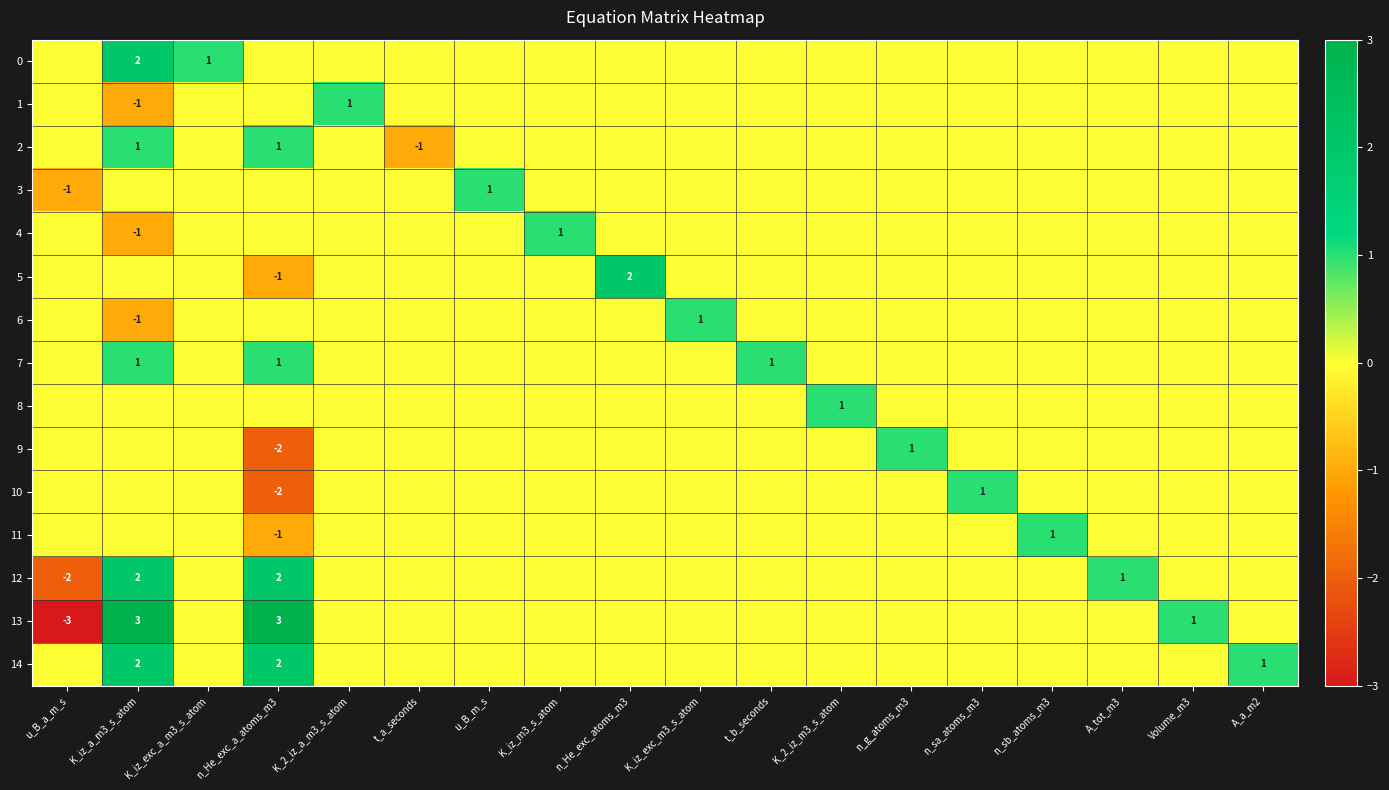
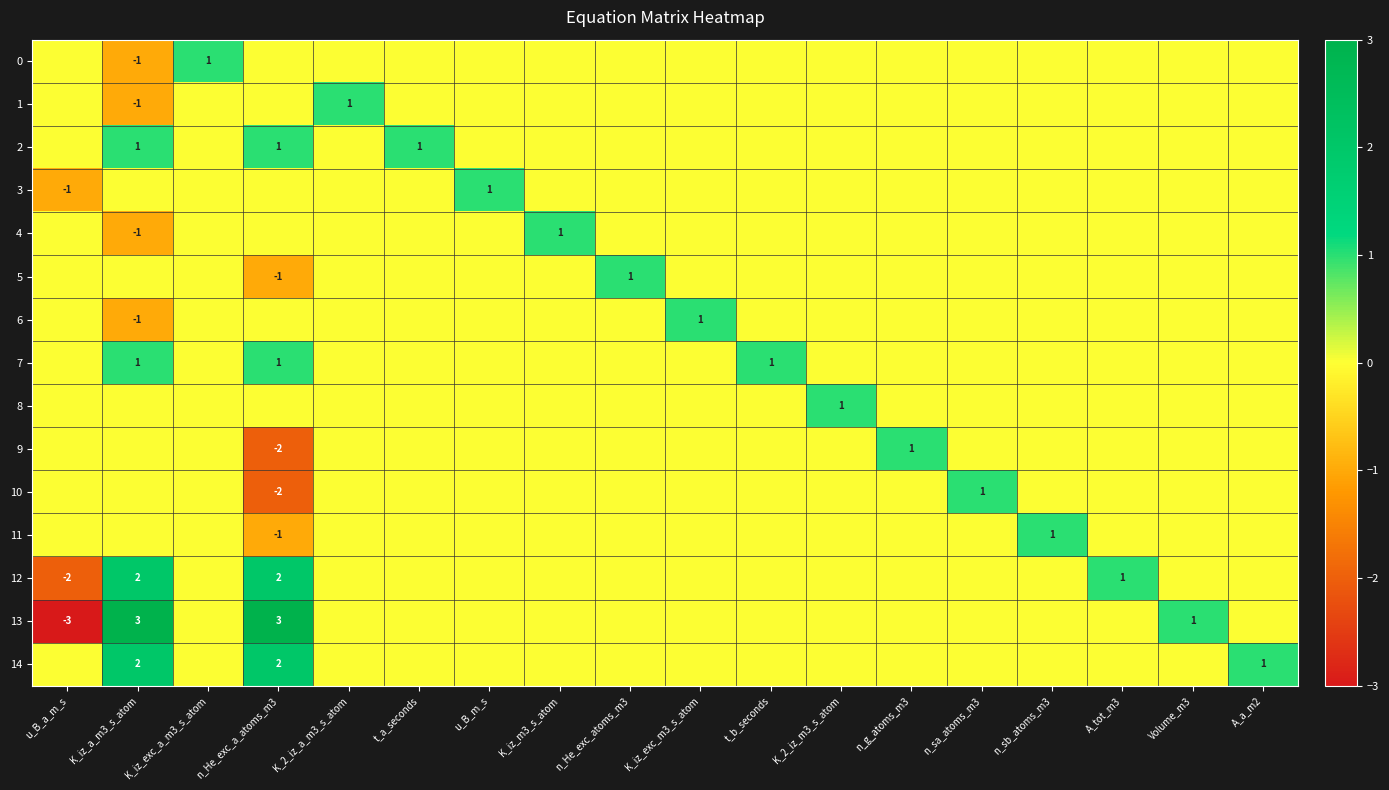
  {
    "0": {
-     "K_iz_a_m3_s_atom": 2,
+     "K_iz_a_m3_s_atom": -1,
      "K_iz_exc_a_m3_s_atom": 1
    },
    "1": {
      "K_iz_a_m3_s_atom": -1,
      "K_2_iz_a_m3_s_atom": 1
    },
    "2": {
      "K_iz_a_m3_s_atom": 1,
      "n_He_exc_a_atoms_m3": 1,
-     "t_a_seconds": -1
+     "t_a_seconds": 1
    },
    "3": {
      "u_B_a_m_s": -1,
      "u_B_m_s": 1
    },
    "4": {
      "K_iz_a_m3_s_atom": -1,
      "K_iz_m3_s_atom": 1
    },
    "5": {
      "n_He_exc_a_atoms_m3": -1,
-     "n_He_exc_atoms_m3": 2
+     "n_He_exc_atoms_m3": 1
    },
    "6": {
      "K_iz_a_m3_s_atom": -1,
      "K_iz_exc_m3_s_atom": 1
    },
    "7": {
      "K_iz_a_m3_s_atom": 1,
      "n_He_exc_a_atoms_m3": 1,
      "t_b_seconds": 1
    },
    "8": {
      "K_2_iz_m3_s_atom": 1
    },
    "9": {
      "n_He_exc_a_atoms_m3": -2,
      "n_g_atoms_m3": 1
    },
    "10": {
      "n_He_exc_a_atoms_m3": -2,
      "n_sa_atoms_m3": 1
    },
    "11": {
      "n_He_exc_a_atoms_m3": -1,
      "n_sb_atoms_m3": 1
    },
    "12": {
      "u_B_a_m_s": -2,
      "K_iz_a_m3_s_atom": 2,
      "n_He_exc_a_atoms_m3": 2,
      "A_tot_m3": 1
    },
    "13": {
      "u_B_a_m_s": -3,
      "K_iz_a_m3_s_atom": 3,
      "n_He_exc_a_atoms_m3": 3,
      "Volume_m3": 1
    },
    "14": {
      "K_iz_a_m3_s_atom": 2,
      "n_He_exc_a_atoms_m3": 2,
      "A_a_m2": 1
    }
  }
